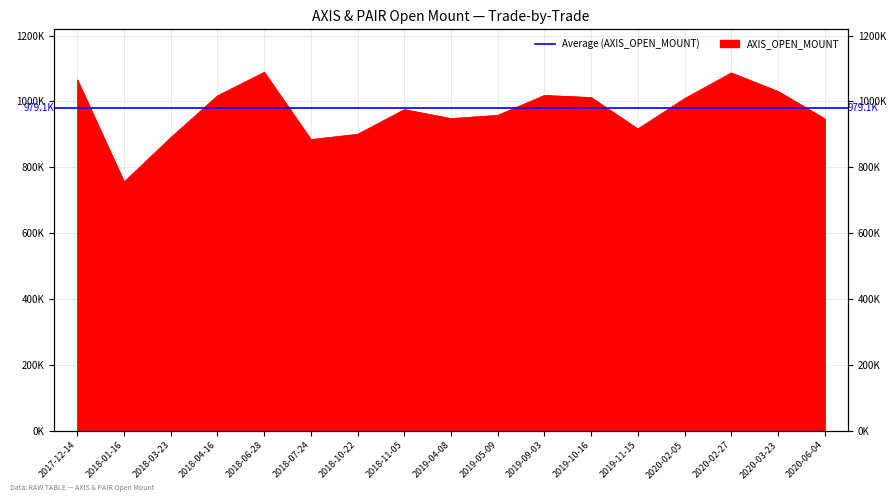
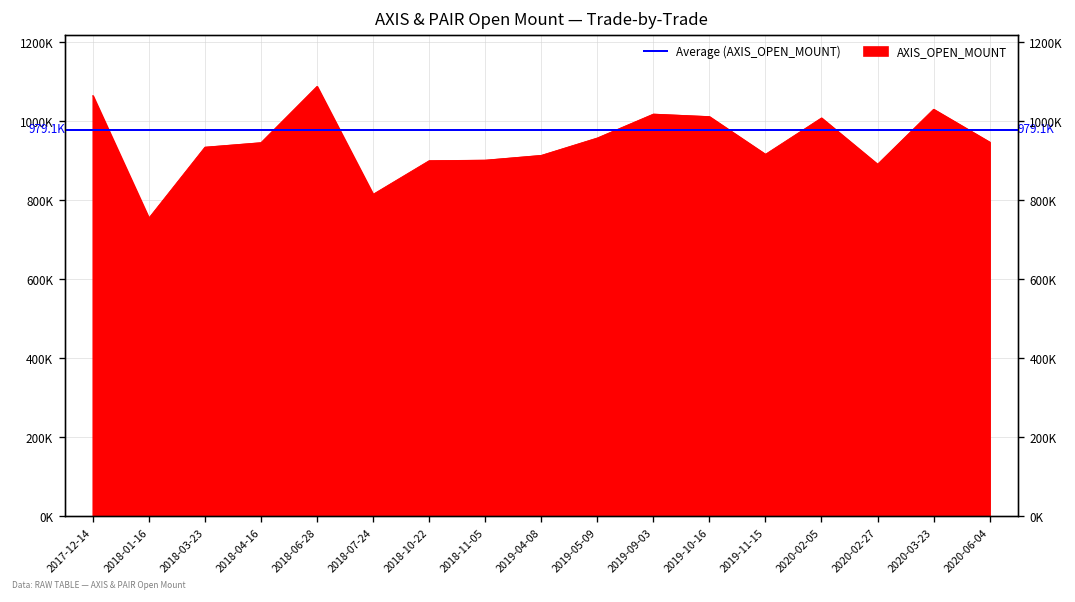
  {
    "2017-12-14": 1070000,
    "2018-01-16": 760000,
-   "2018-03-23": 890000,
-   "2018-04-16": 1020000,
+   "2018-03-23": 930000,
+   "2018-04-16": 950000,
    "2018-06-28": 1090000,
-   "2018-07-24": 880000,
+   "2018-07-24": 820000,
    "2018-10-22": 900000,
-   "2018-11-05": 980000,
-   "2019-04-08": 950000,
+   "2018-11-05": 900000,
+   "2019-04-08": 910000,
    "2019-05-09": 960000,
    "2019-09-03": 1020000,
    "2019-10-16": 1010000,
    "2019-11-15": 920000,
    "2020-02-05": 1010000,
-   "2020-02-27": 1090000,
+   "2020-02-27": 890000,
    "2020-03-23": 1030000
  }
